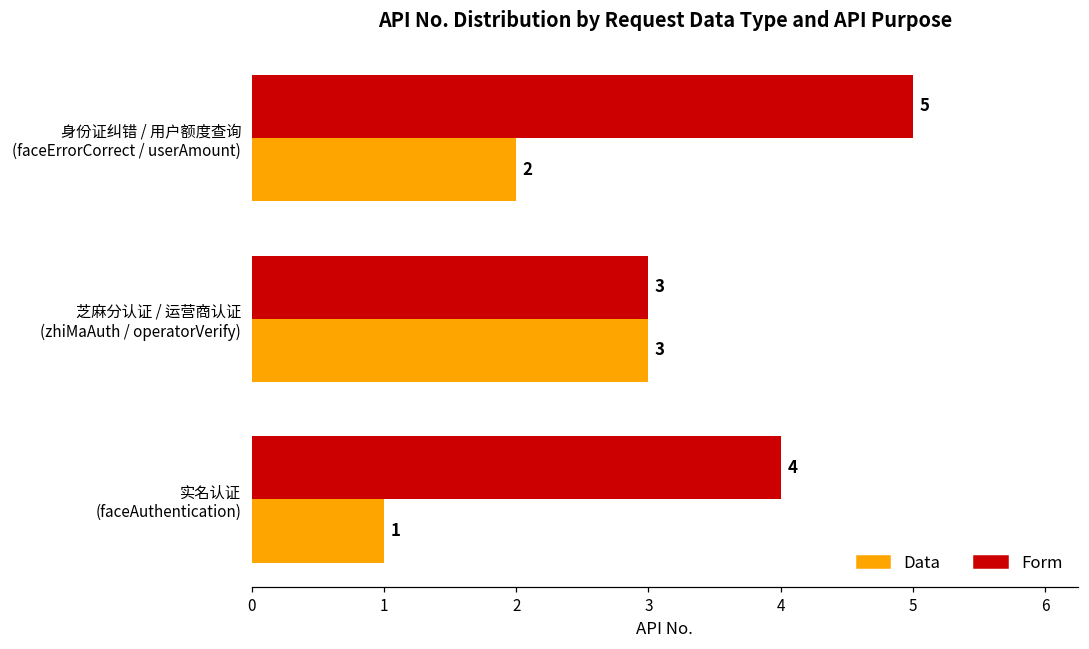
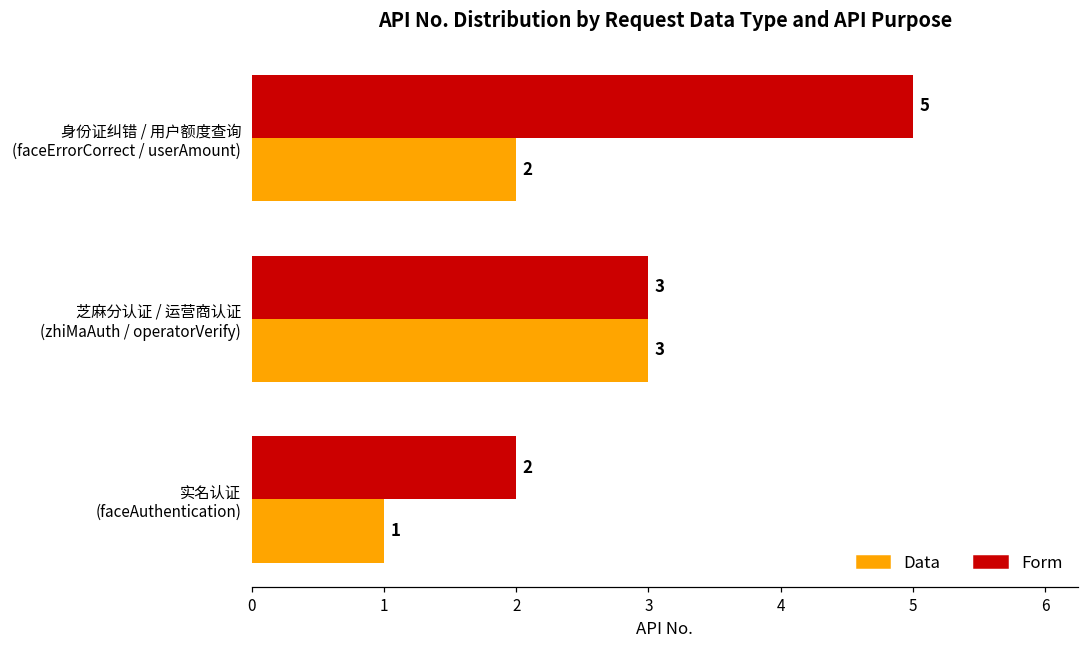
  {
    "Data": {
      "身份证纠错 / 用户额度查询 (faceErrorCorrect / userAmount)": 2,
      "芝麻分认证 / 运营商认证 (zhiMaAuth / operatorVerify)": 3,
      "实名认证 (faceAuthentication)": 1
    },
    "Form": {
      "身份证纠错 / 用户额度查询 (faceErrorCorrect / userAmount)": 5,
      "芝麻分认证 / 运营商认证 (zhiMaAuth / operatorVerify)": 3,
-     "实名认证 (faceAuthentication)": 4
+     "实名认证 (faceAuthentication)": 2
    }
  }
